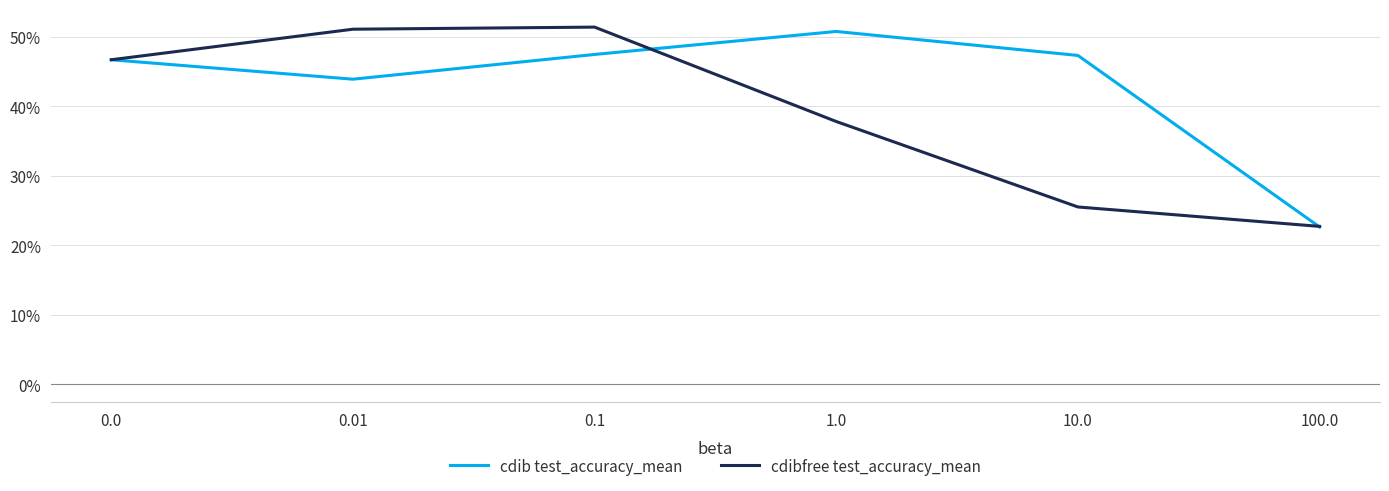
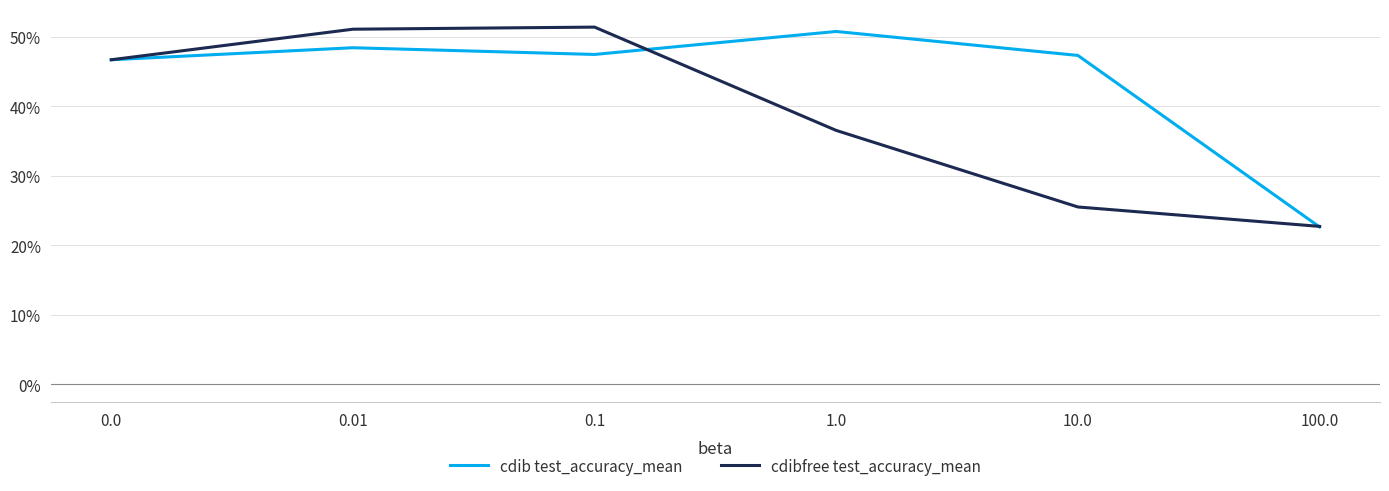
  {
    "cdib test_accuracy_mean": {
-     "0.01": "44%",
+     "0.01": "48%",
      "0.1": "47%",
      "1.0": "51%",
      "10.0": "47%"
    },
    "cdibfree test_accuracy_mean": {
      "0.01": "51%",
      "0.1": "51%",
-     "1.0": "38%",
+     "1.0": "37%",
      "10.0": "26%"
    }
  }
